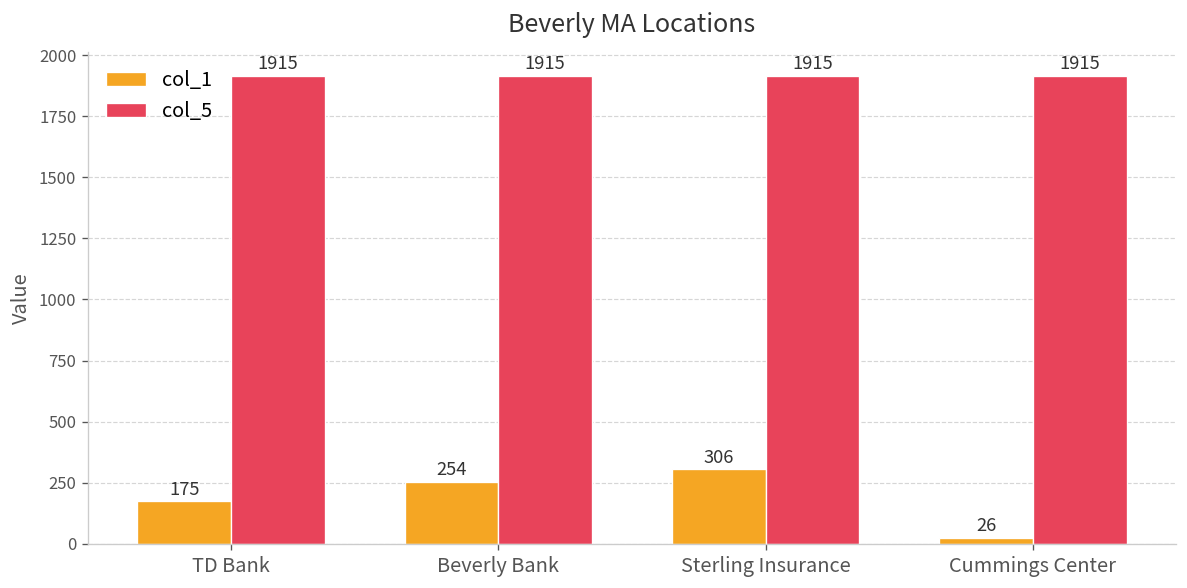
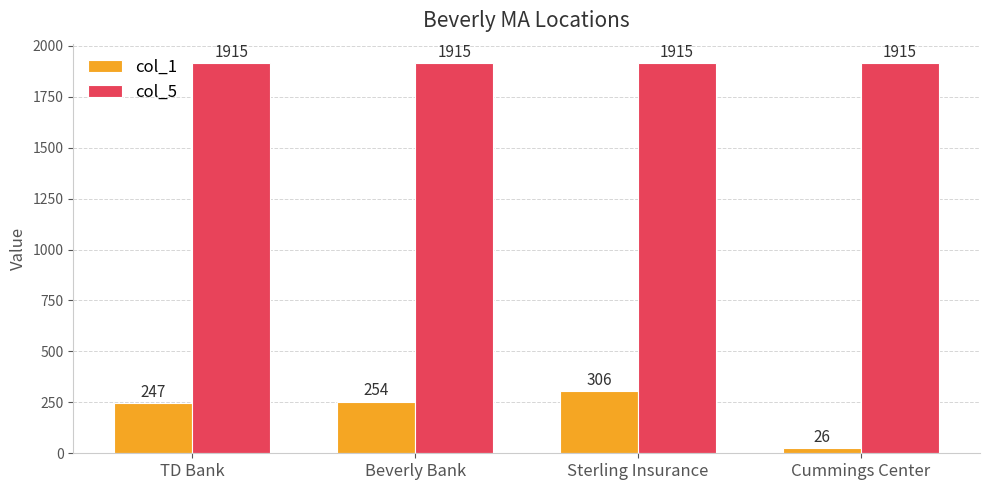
  {
    "col_1": {
-     "TD Bank": 175,
+     "TD Bank": 247,
      "Beverly Bank": 254,
      "Sterling Insurance": 306,
      "Cummings Center": 26
    },
    "col_5": {
      "TD Bank": 1915,
      "Beverly Bank": 1915,
      "Sterling Insurance": 1915,
      "Cummings Center": 1915
    }
  }
